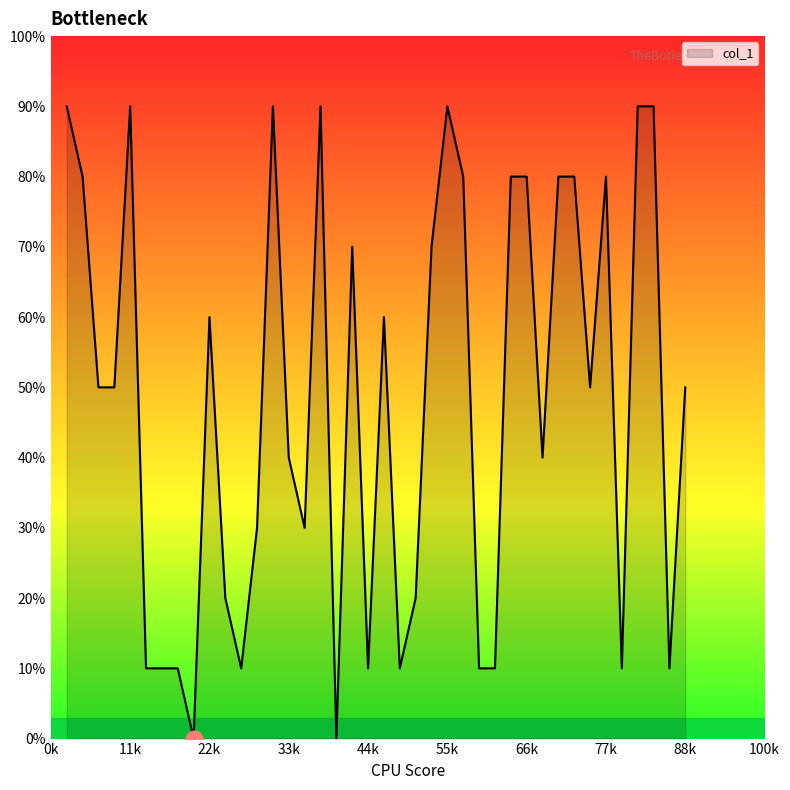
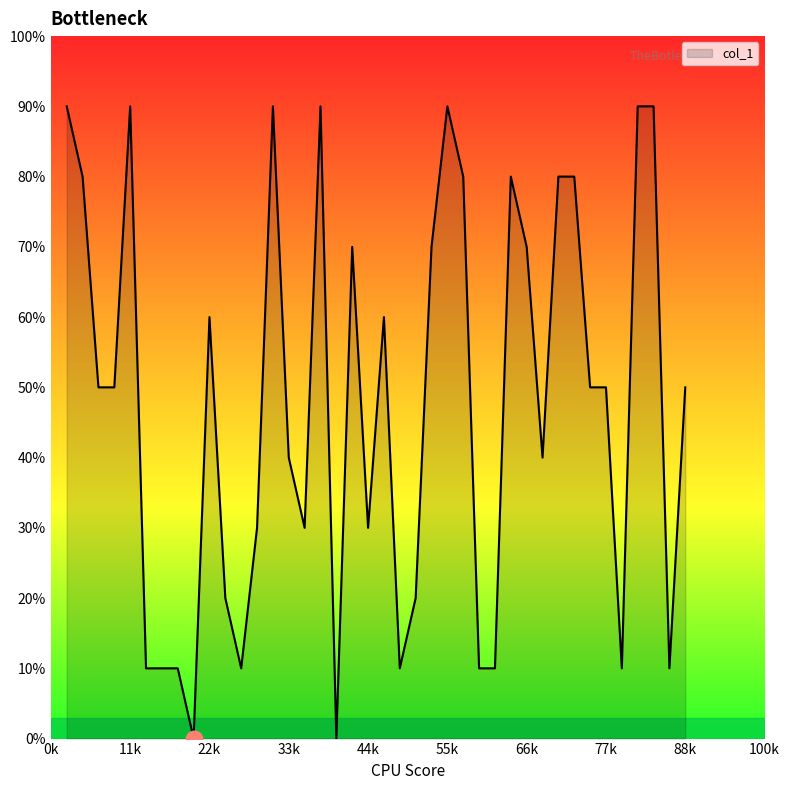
  {
    "col_1": {
      "11k": "90%",
      "22k": "60%",
      "33k": "40%",
-     "44k": "10%",
+     "44k": "30%",
      "55k": "90%",
-     "66k": "80%",
-     "77k": "80%",
+     "66k": "70%",
+     "77k": "50%",
      "88k": "50%"
    }
  }
